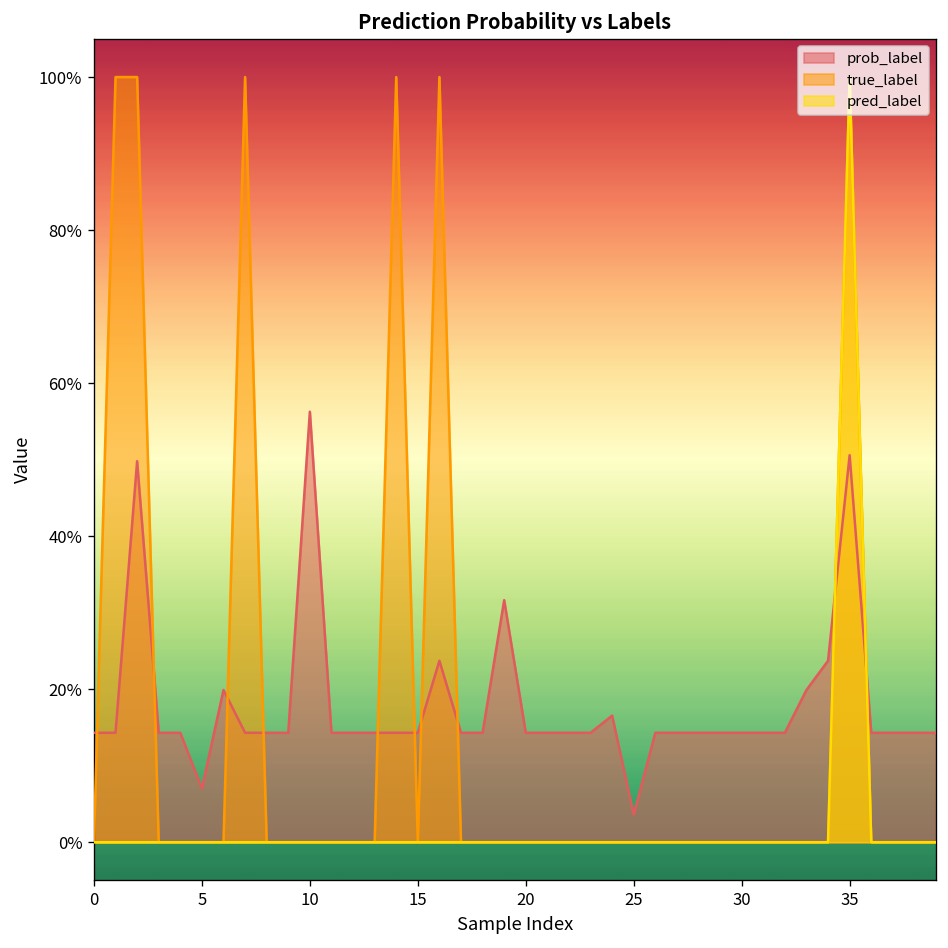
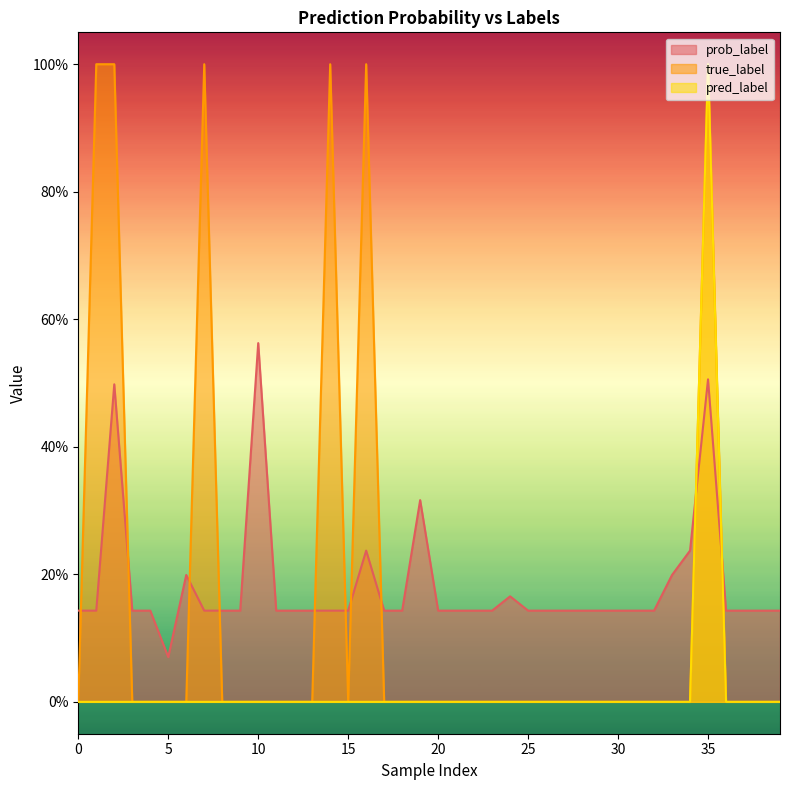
  {
    "prob_label": {
      "0": "14%",
      "5": "7%",
      "10": "56%",
      "15": "14%",
      "20": "14%",
-     "25": "4%",
+     "25": "14%",
      "30": "14%",
      "35": "51%"
    }
  }
